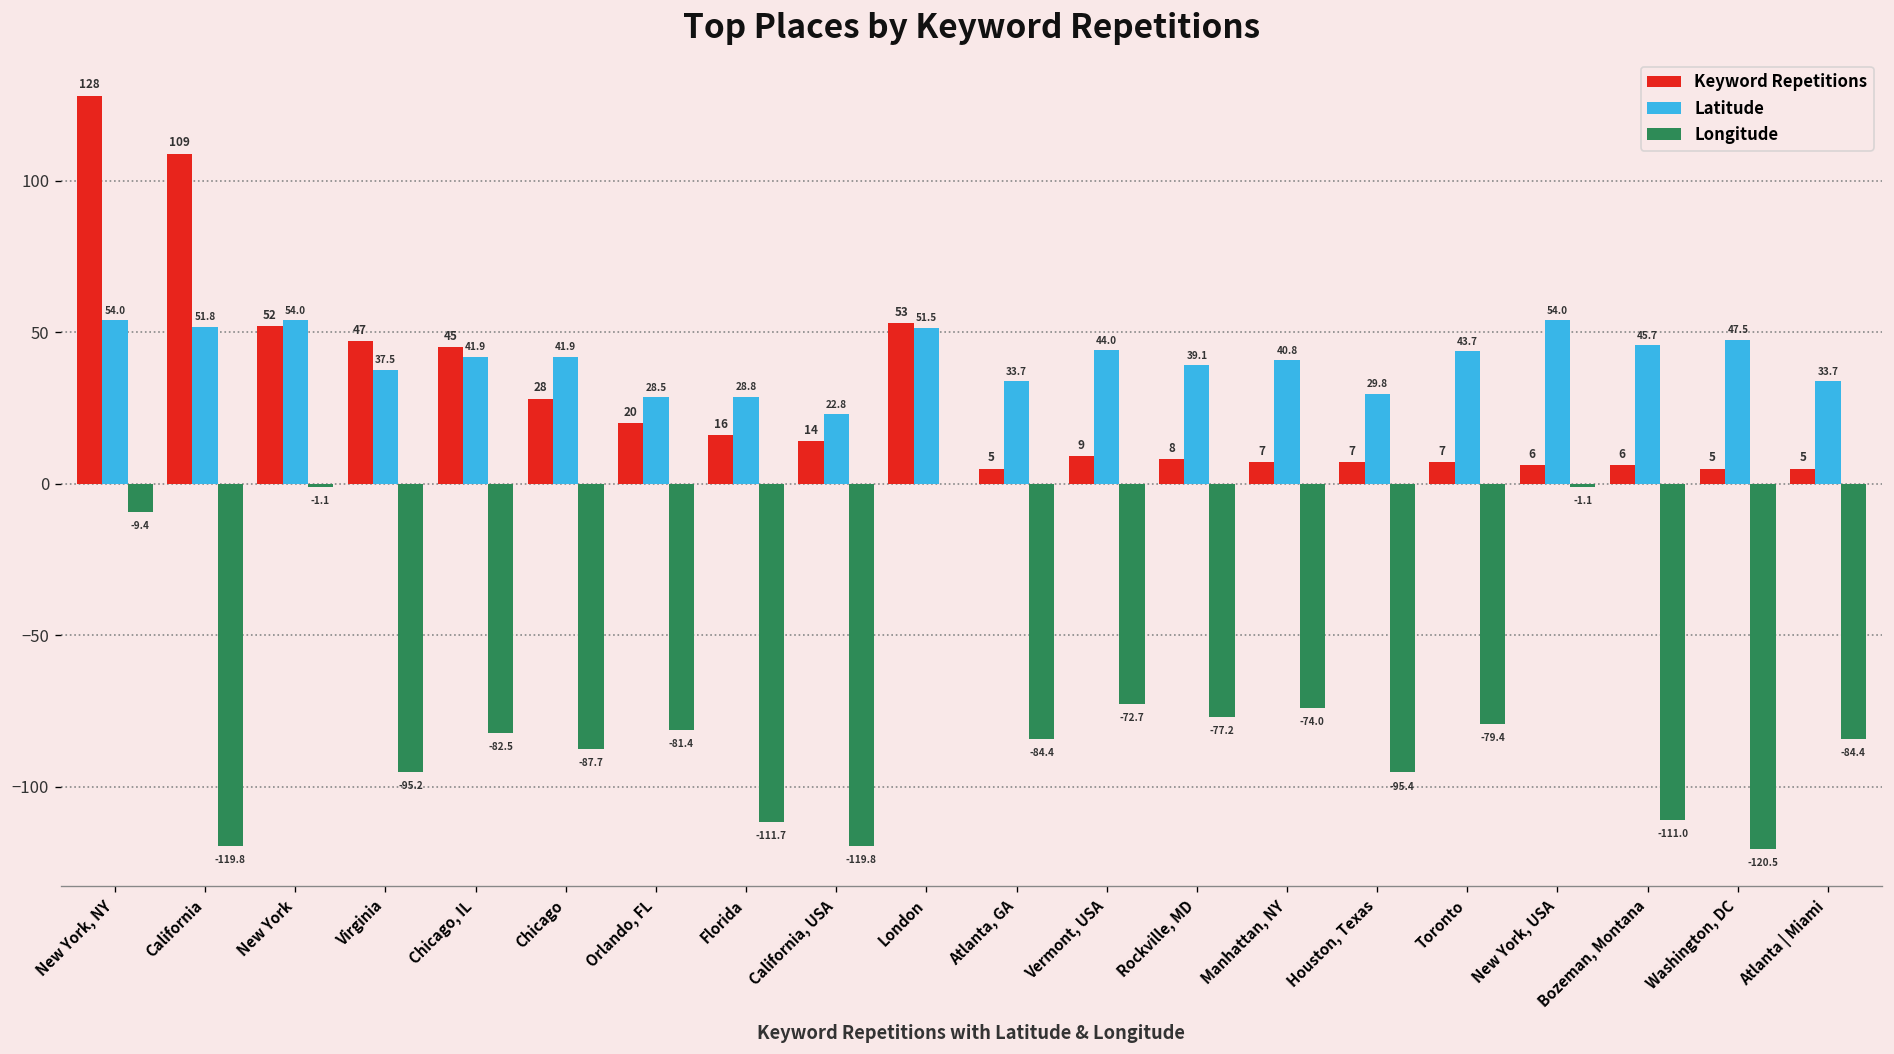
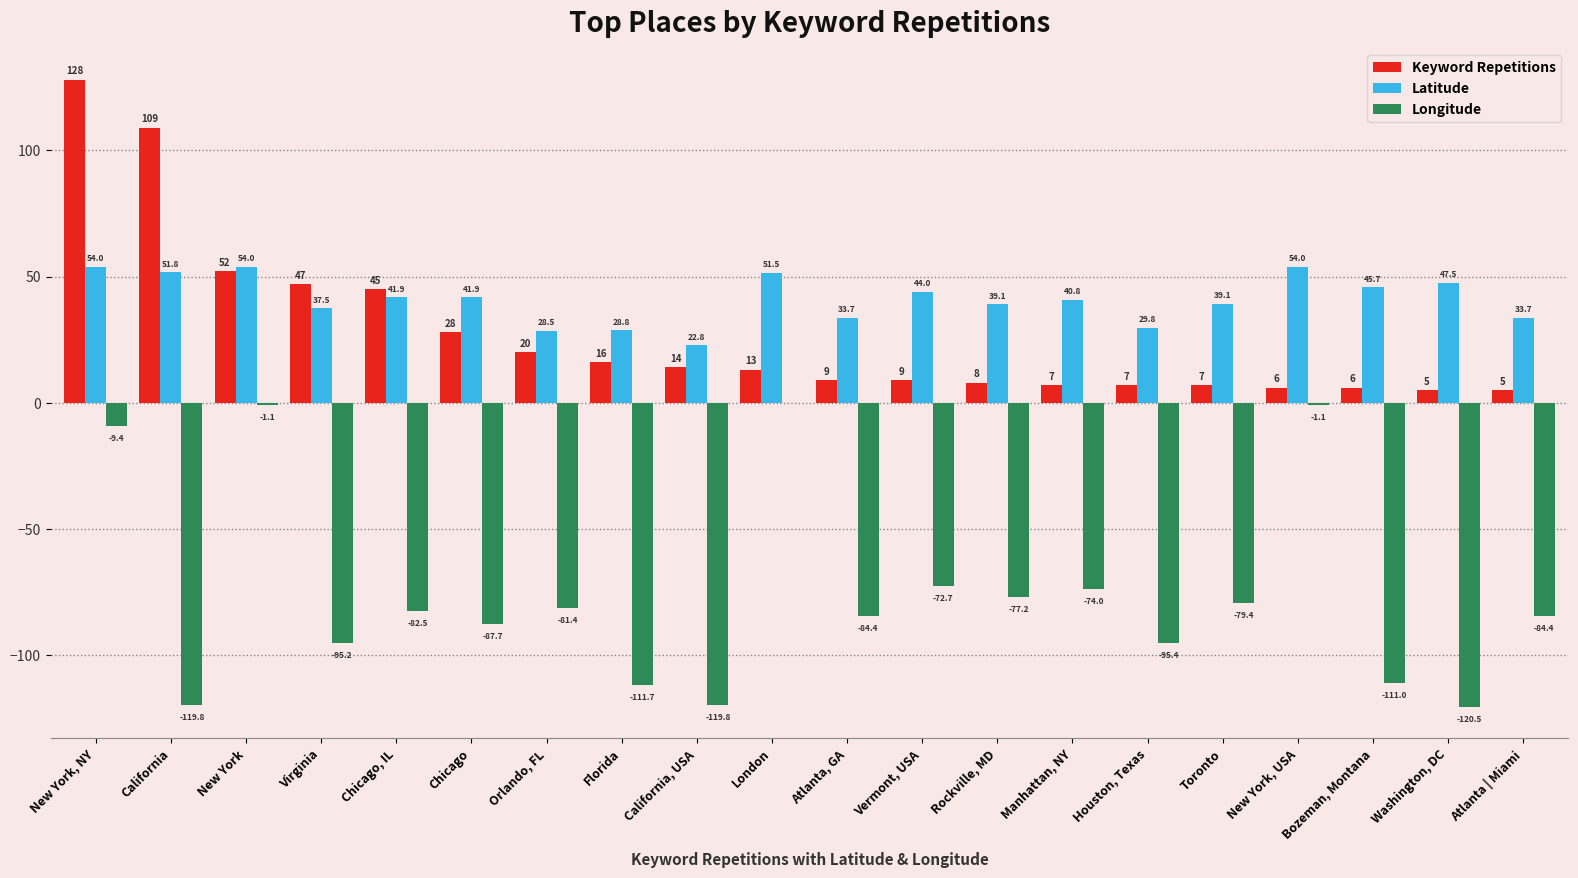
  {
    "Keyword Repetitions": {
      "New York, NY": 128,
      "California": 109,
      "New York": 52,
      "Virginia": 47,
      "Chicago, IL": 45,
      "Chicago": 28,
      "Orlando, FL": 20,
      "Florida": 16,
      "California, USA": 14,
-     "London": 53,
-     "Atlanta, GA": 5,
+     "London": 13,
+     "Atlanta, GA": 9,
      "Vermont, USA": 9,
      "Rockville, MD": 8,
      "Manhattan, NY": 7,
      "Houston, Texas": 7,
      "Toronto": 7,
      "New York, USA": 6,
      "Bozeman, Montana": 6,
      "Washington, DC": 5,
      "Atlanta | Miami": 5
    },
    "Latitude": {
      "New York, NY": 54.0,
      "California": 51.8,
      "New York": 54.0,
      "Virginia": 37.5,
      "Chicago, IL": 41.9,
      "Chicago": 41.9,
      "Orlando, FL": 28.5,
      "Florida": 28.8,
      "California, USA": 22.8,
      "London": 51.5,
      "Atlanta, GA": 33.7,
      "Vermont, USA": 44.0,
      "Rockville, MD": 39.1,
      "Manhattan, NY": 40.8,
      "Houston, Texas": 29.8,
-     "Toronto": 43.7,
+     "Toronto": 39.1,
      "New York, USA": 54.0,
      "Bozeman, Montana": 45.7,
      "Washington, DC": 47.5,
      "Atlanta | Miami": 33.7
    },
    "Longitude": {
      "New York, NY": -9.4,
      "California": -119.8,
      "New York": -1.1,
      "Virginia": -95.2,
      "Chicago, IL": -82.5,
      "Chicago": -87.7,
      "Orlando, FL": -81.4,
      "Florida": -111.7,
      "California, USA": -119.8,
      "Atlanta, GA": -84.4,
      "Vermont, USA": -72.7,
      "Rockville, MD": -77.2,
      "Manhattan, NY": -74.0,
      "Houston, Texas": -95.4,
      "Toronto": -79.4,
      "New York, USA": -1.1,
      "Bozeman, Montana": -111.0,
      "Washington, DC": -120.5,
      "Atlanta | Miami": -84.4
    }
  }
